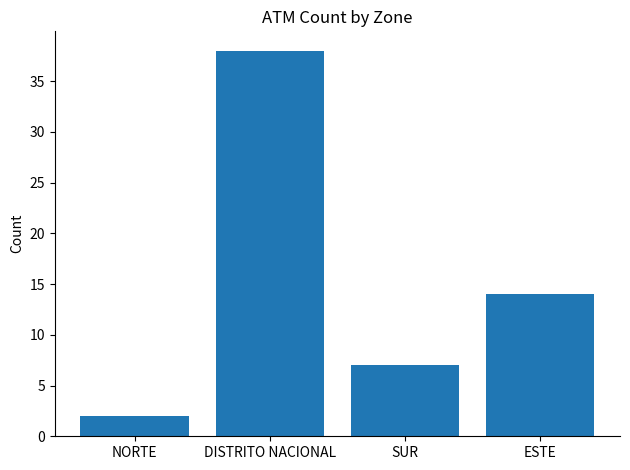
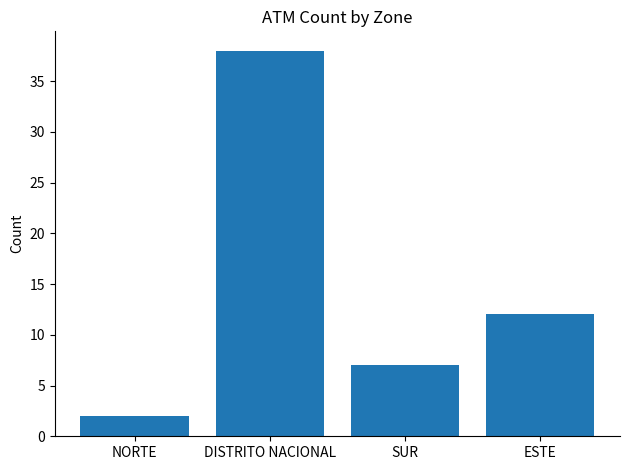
  {
    "NORTE": 2,
    "DISTRITO NACIONAL": 38,
    "SUR": 7,
-   "ESTE": 14
+   "ESTE": 12
  }
